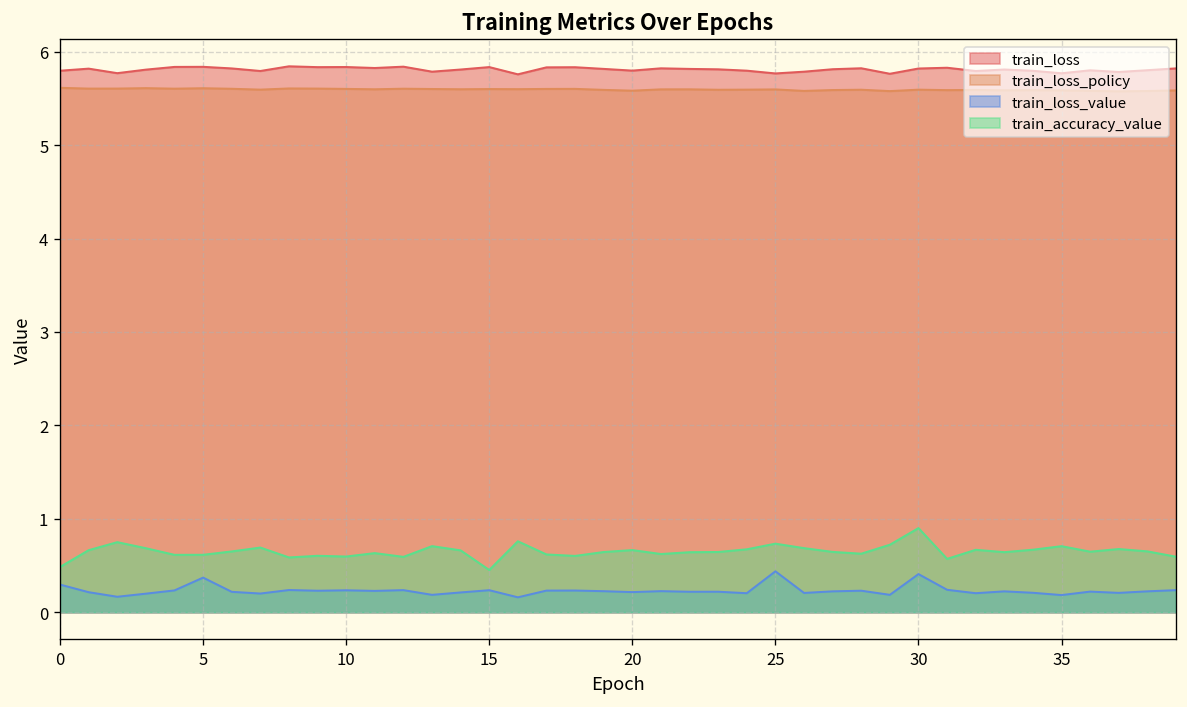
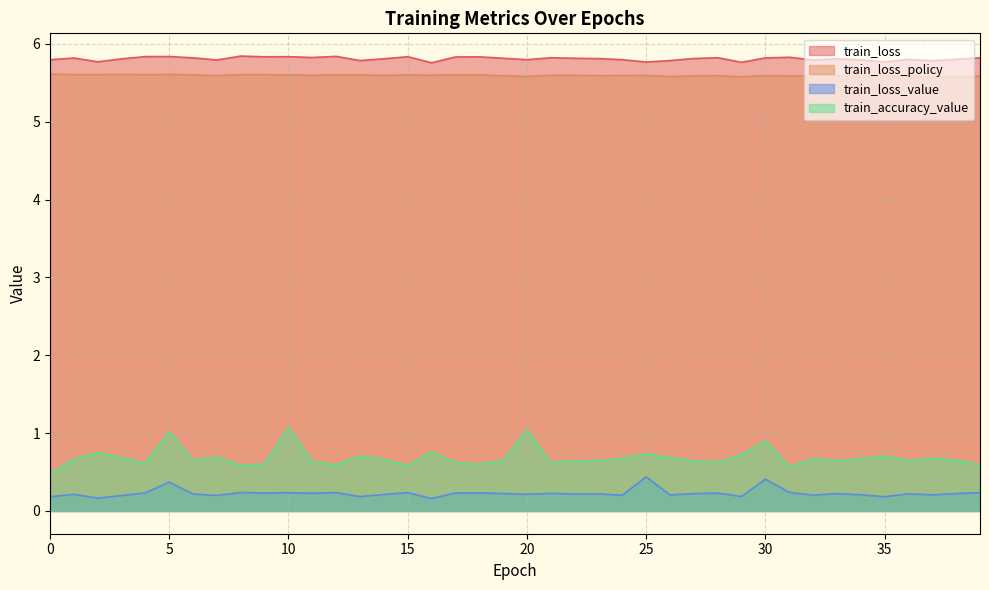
  {
    "train_loss_value": {
-     "0": 0.3,
+     "0": 0.2,
      "5": 0.4,
      "10": 0.2,
      "15": 0.2,
      "20": 0.2,
      "25": 0.4,
      "30": 0.4,
      "35": 0.2
    },
    "train_accuracy_value": {
      "0": 0.5,
-     "5": 0.6,
-     "10": 0.6,
-     "15": 0.5,
-     "20": 0.7,
+     "5": 1.0,
+     "10": 1.1,
+     "15": 0.6,
+     "20": 1.0,
      "25": 0.7,
      "30": 0.9,
      "35": 0.7
    }
  }
